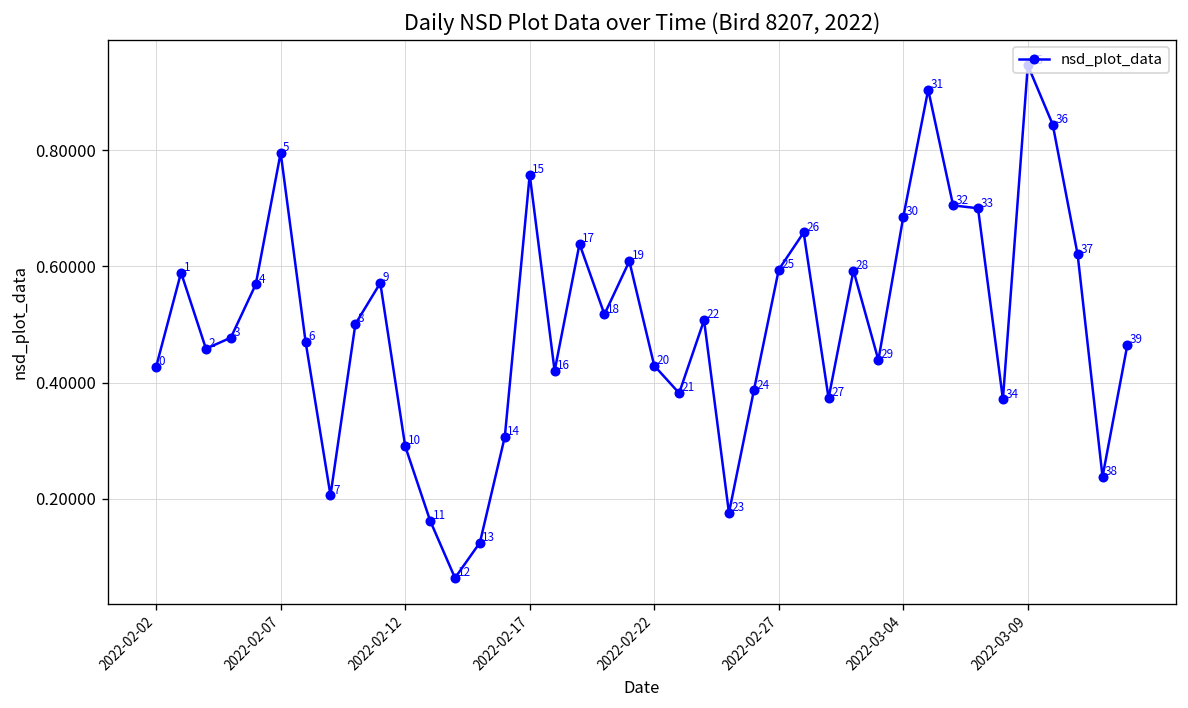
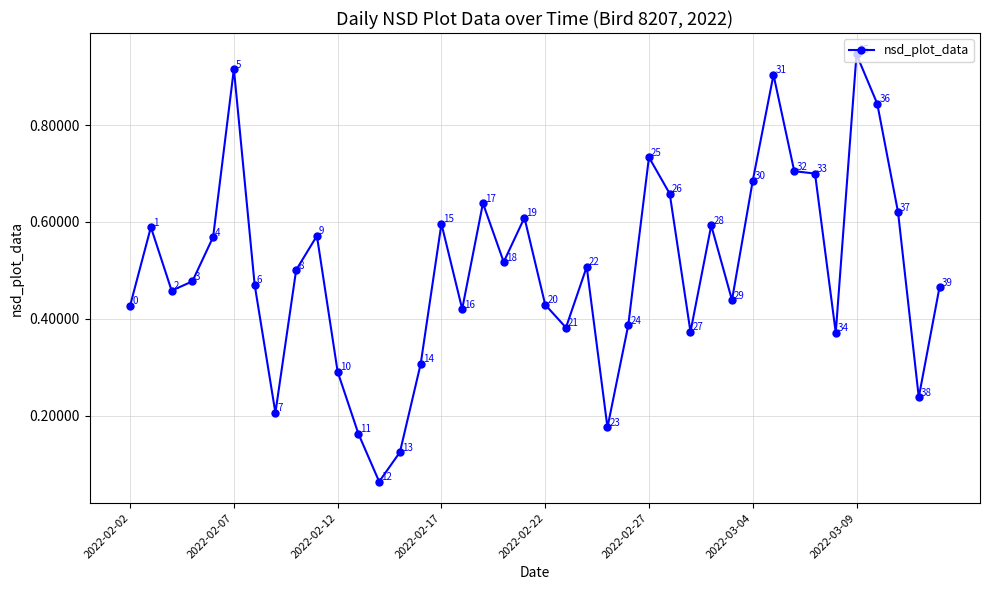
  {
-   "2022-02-07": 0.80,
-   "2022-02-17": 0.76,
-   "2022-02-27": 0.59
+   "2022-02-07": 0.92,
+   "2022-02-17": 0.60,
+   "2022-02-27": 0.73
  }
